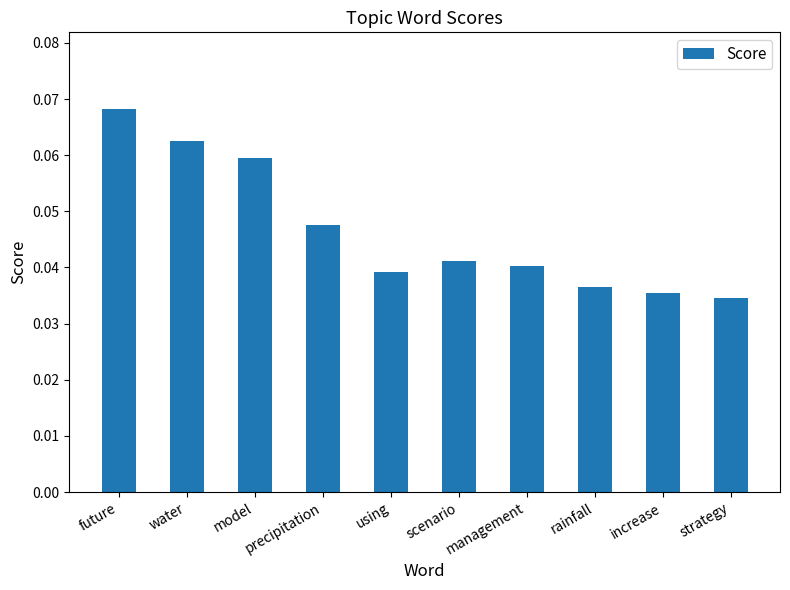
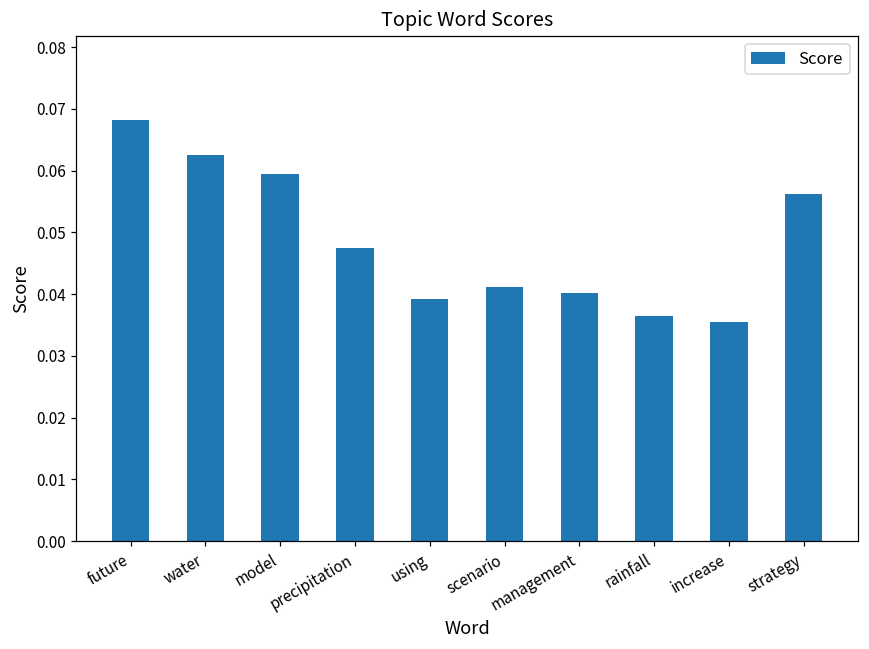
  {
    "future": 0.068,
    "water": 0.063,
    "model": 0.059,
    "precipitation": 0.048,
    "using": 0.039,
    "scenario": 0.041,
    "management": 0.040,
    "rainfall": 0.036,
    "increase": 0.035,
-   "strategy": 0.034
+   "strategy": 0.056
  }
